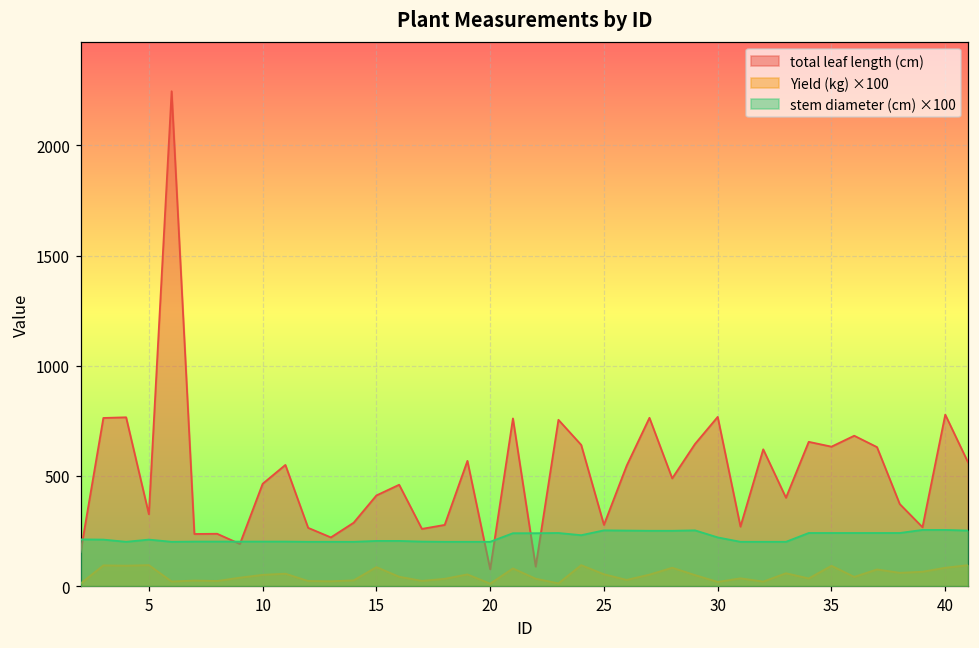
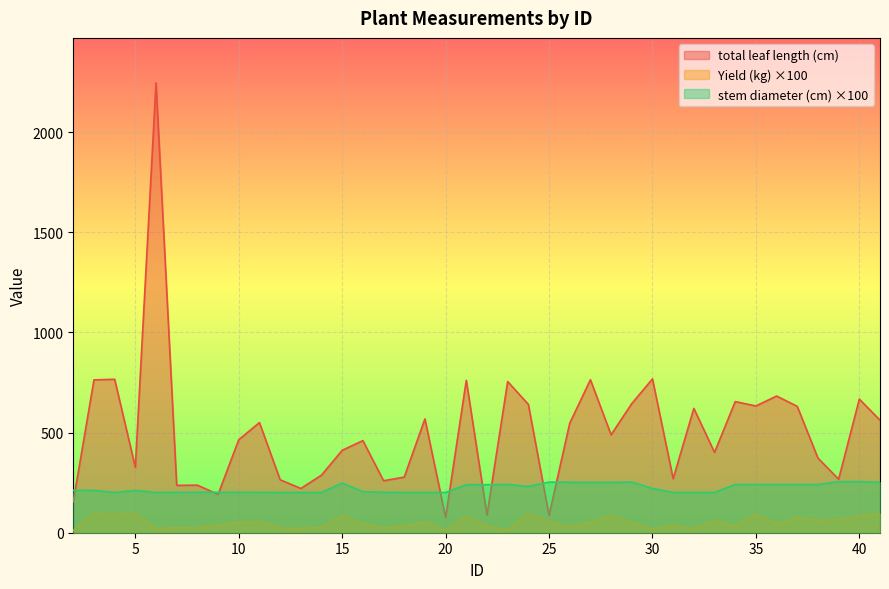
  {
    "total leaf length (cm)": {
      "5": 330,
      "10": 460,
      "15": 410,
      "20": 80,
-     "25": 280,
+     "25": 90,
      "30": 770,
      "35": 630,
-     "40": 780
+     "40": 670
    },
    "Yield (kg) ×100": {
      "5": 100,
      "10": 50,
      "15": 90,
      "20": 10,
      "25": 50,
      "30": 20,
      "35": 90,
      "40": 80
    },
    "stem diameter (cm) ×100": {
      "5": 210,
      "10": 200,
-     "15": 200,
+     "15": 250,
      "20": 200,
      "25": 250,
      "30": 220,
      "35": 240,
      "40": 250
    }
  }
